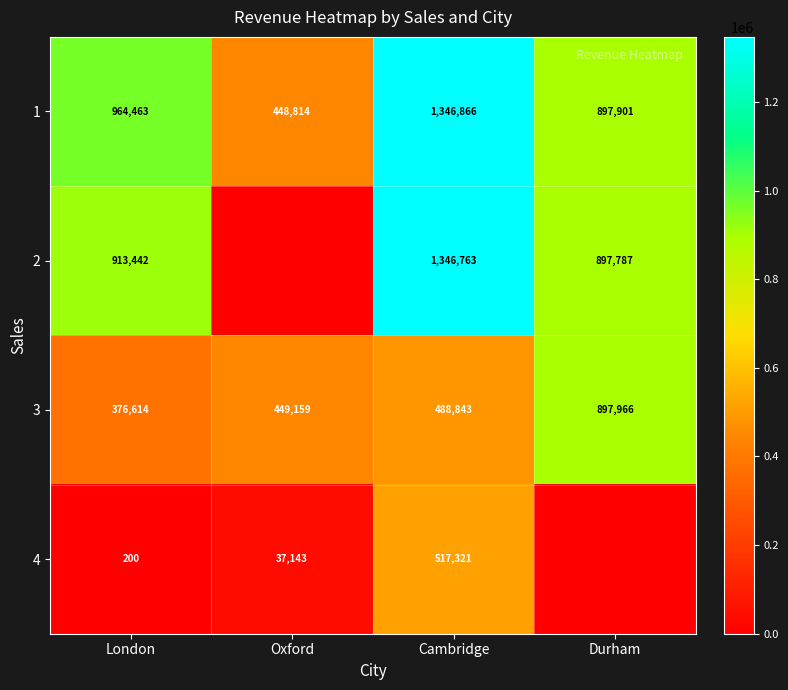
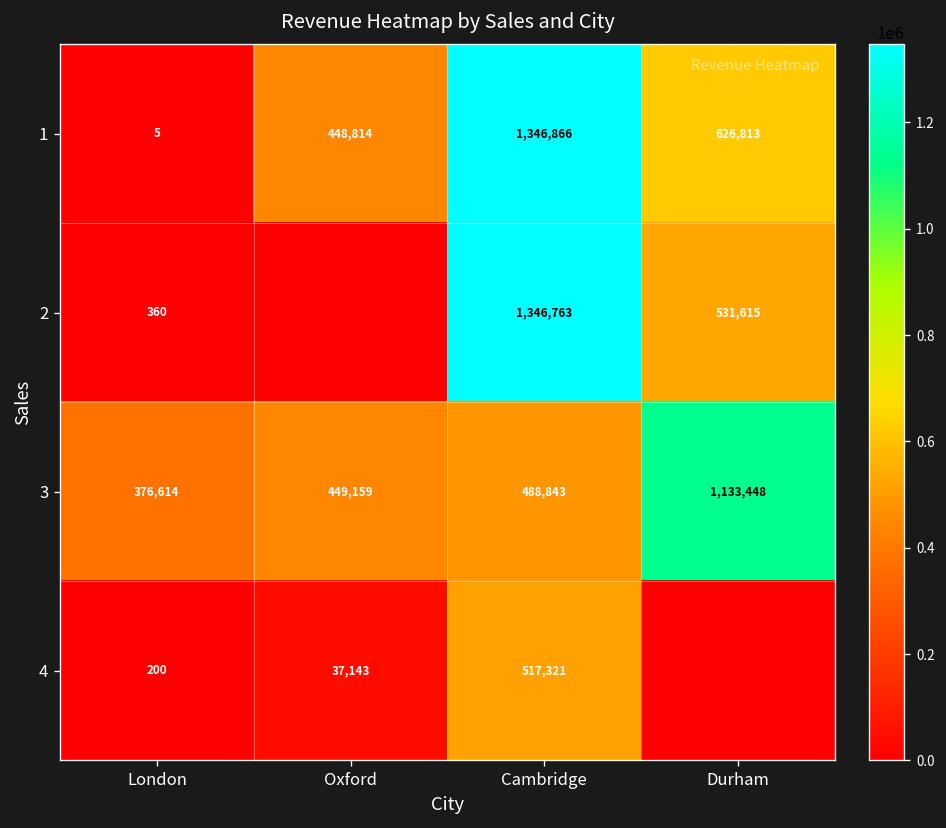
  {
    "1": {
-     "London": "964,463",
+     "London": "5",
      "Oxford": "448,814",
      "Cambridge": "1,346,866",
-     "Durham": "897,901"
+     "Durham": "626,813"
    },
    "2": {
-     "London": "913,442",
+     "London": "360",
      "Cambridge": "1,346,763",
-     "Durham": "897,787"
+     "Durham": "531,615"
    },
    "3": {
      "London": "376,614",
      "Oxford": "449,159",
      "Cambridge": "488,843",
-     "Durham": "897,966"
+     "Durham": "1,133,448"
    },
    "4": {
      "London": "200",
      "Oxford": "37,143",
      "Cambridge": "517,321"
    }
  }
